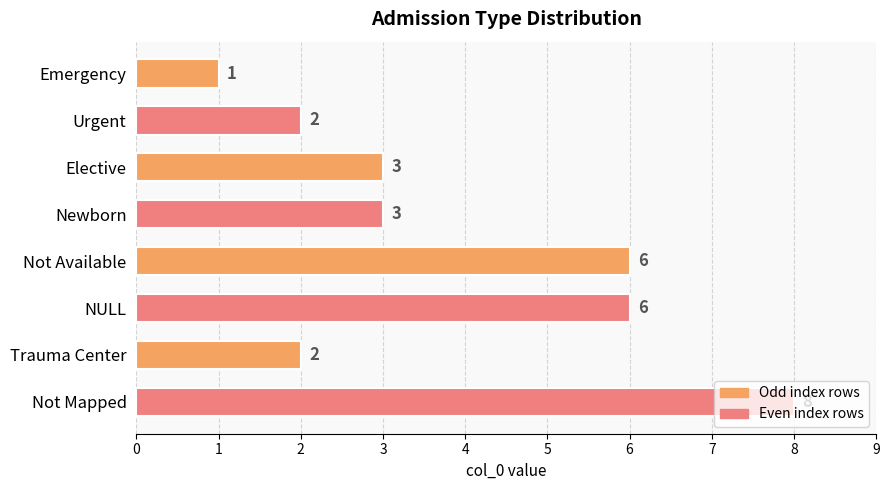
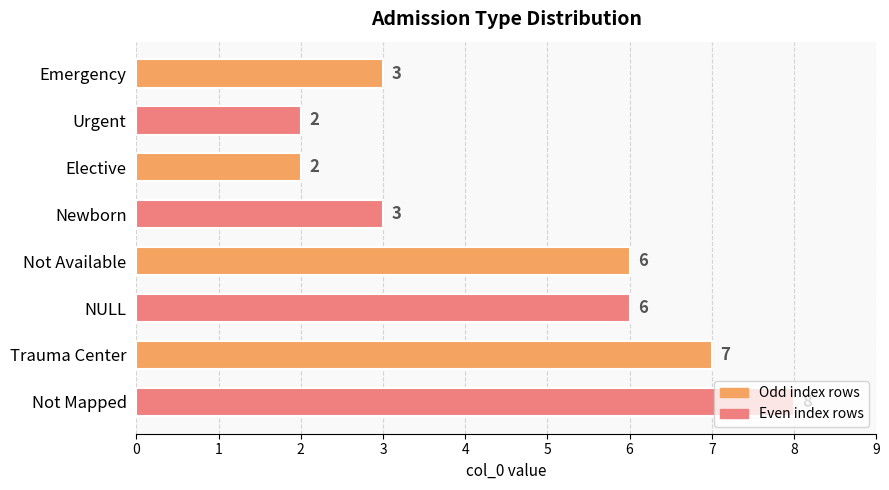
  {
-   "Emergency": 1,
+   "Emergency": 3,
    "Urgent": 2,
-   "Elective": 3,
+   "Elective": 2,
    "Newborn": 3,
    "Not Available": 6,
    "NULL": 6,
-   "Trauma Center": 2
+   "Trauma Center": 7
  }
